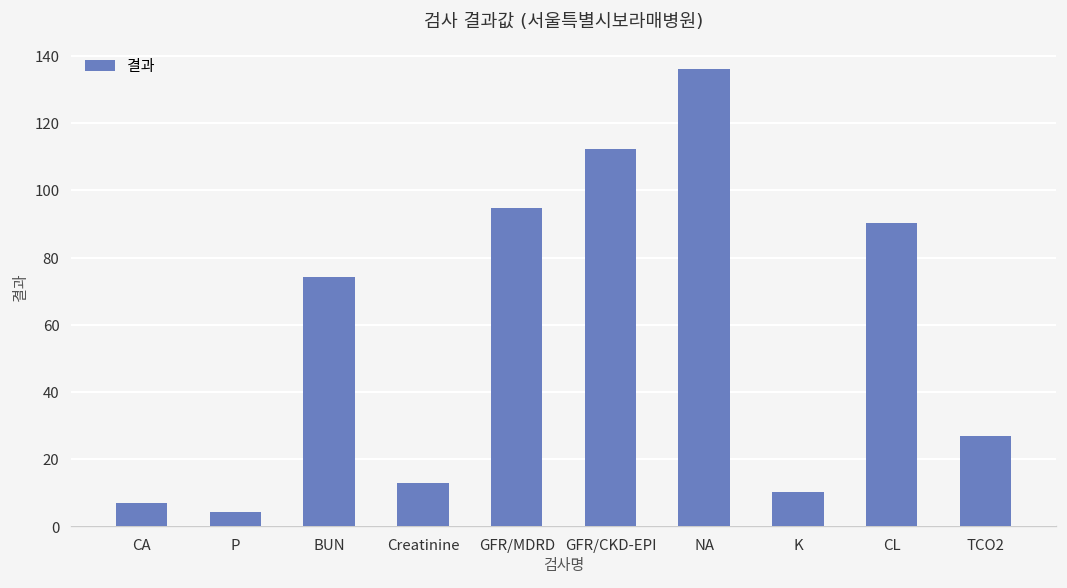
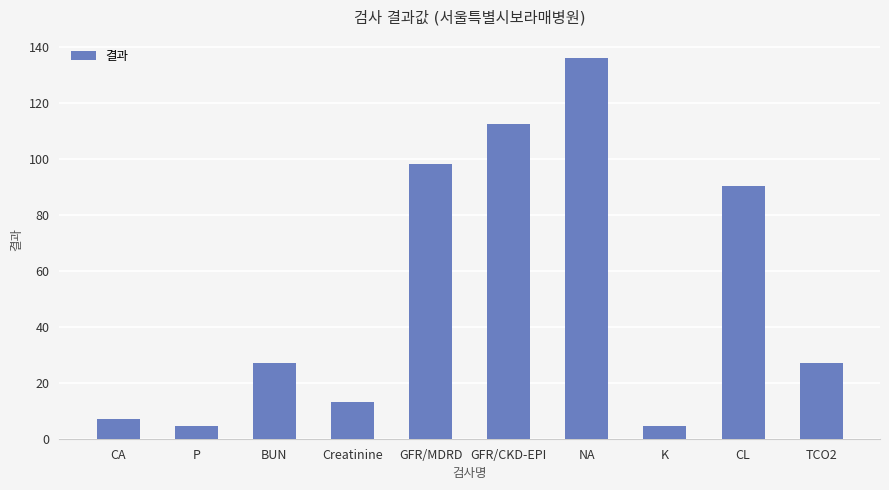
  {
    "CA": 7,
    "P": 4,
-   "BUN": 74,
+   "BUN": 27,
    "Creatinine": 13,
-   "GFR/MDRD": 95,
+   "GFR/MDRD": 98,
    "GFR/CKD-EPI": 112,
    "NA": 136,
-   "K": 10,
+   "K": 4,
    "CL": 90,
    "TCO2": 27
  }
